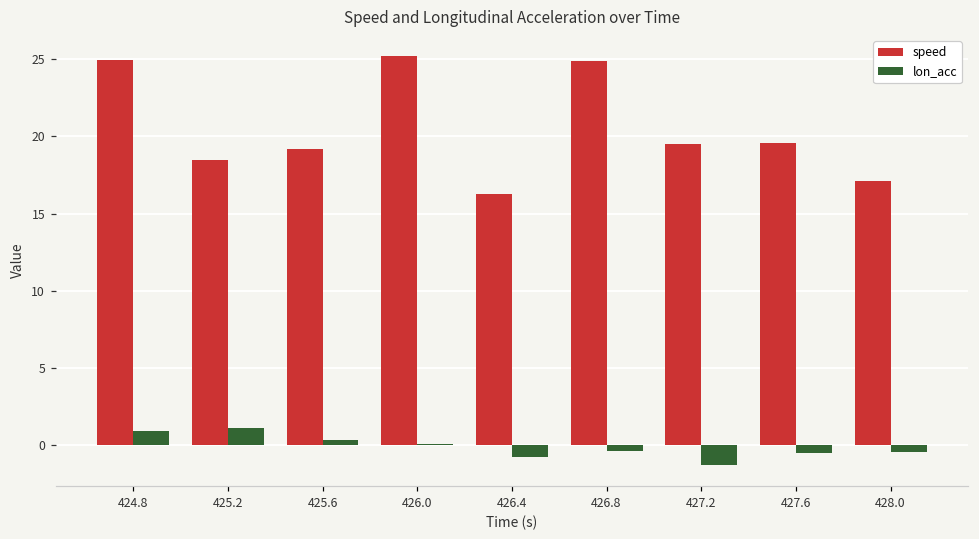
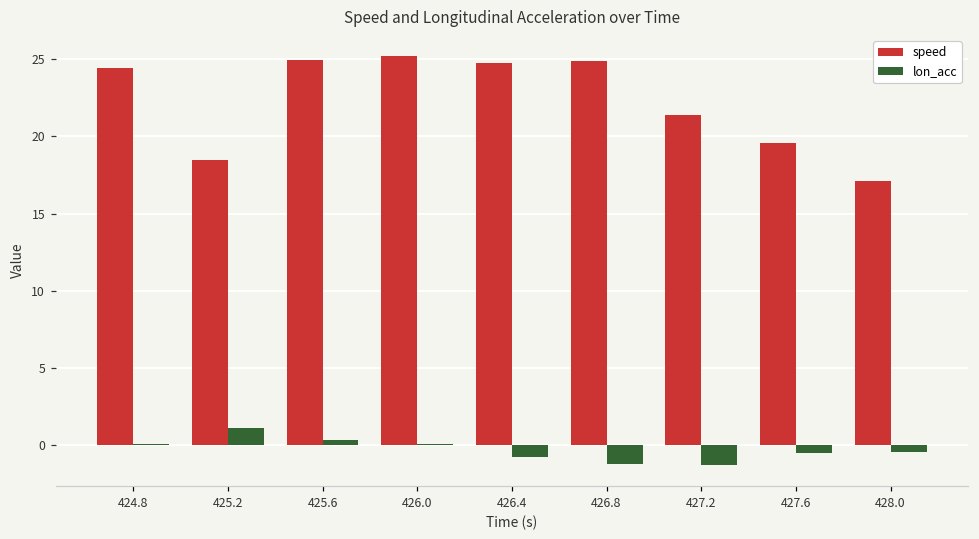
  {
    "speed": {
-     "424.8": 25.0,
+     "424.8": 24.4,
      "425.2": 18.5,
-     "425.6": 19.2,
+     "425.6": 24.9,
      "426.0": 25.2,
-     "426.4": 16.3,
+     "426.4": 24.8,
      "426.8": 24.9,
-     "427.2": 19.5,
+     "427.2": 21.4,
      "427.6": 19.6,
      "428.0": 17.1
    },
    "lon_acc": {
-     "424.8": 0.9,
+     "424.8": 0.1,
      "425.2": 1.1,
      "425.6": 0.3,
      "426.4": -0.8,
-     "426.8": -0.4,
+     "426.8": -1.2,
      "427.2": -1.3,
      "427.6": -0.5,
      "428.0": -0.4
    }
  }
